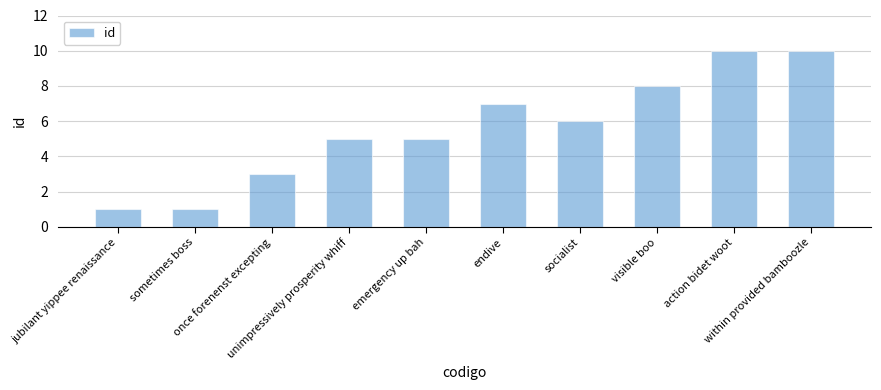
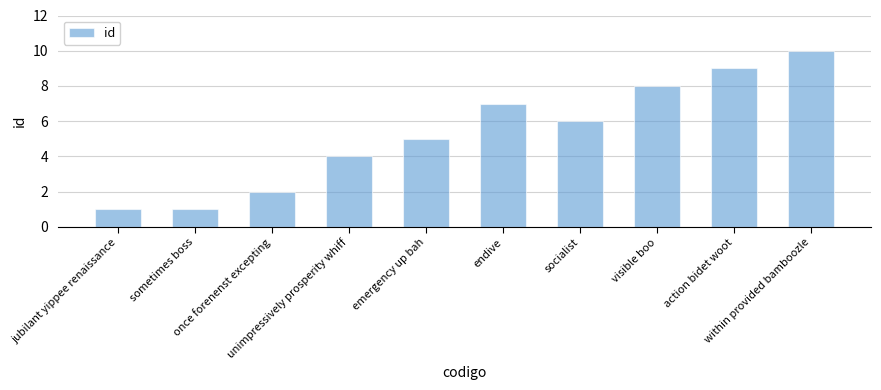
  {
    "jubilant yippee renaissance": 1,
    "sometimes boss": 1,
-   "once forenenst excepting": 3,
-   "unimpressively prosperity whiff": 5,
+   "once forenenst excepting": 2,
+   "unimpressively prosperity whiff": 4,
    "emergency up bah": 5,
    "endive": 7,
    "socialist": 6,
    "visible boo": 8,
-   "action bidet woot": 10,
+   "action bidet woot": 9,
    "within provided bamboozle": 10
  }
